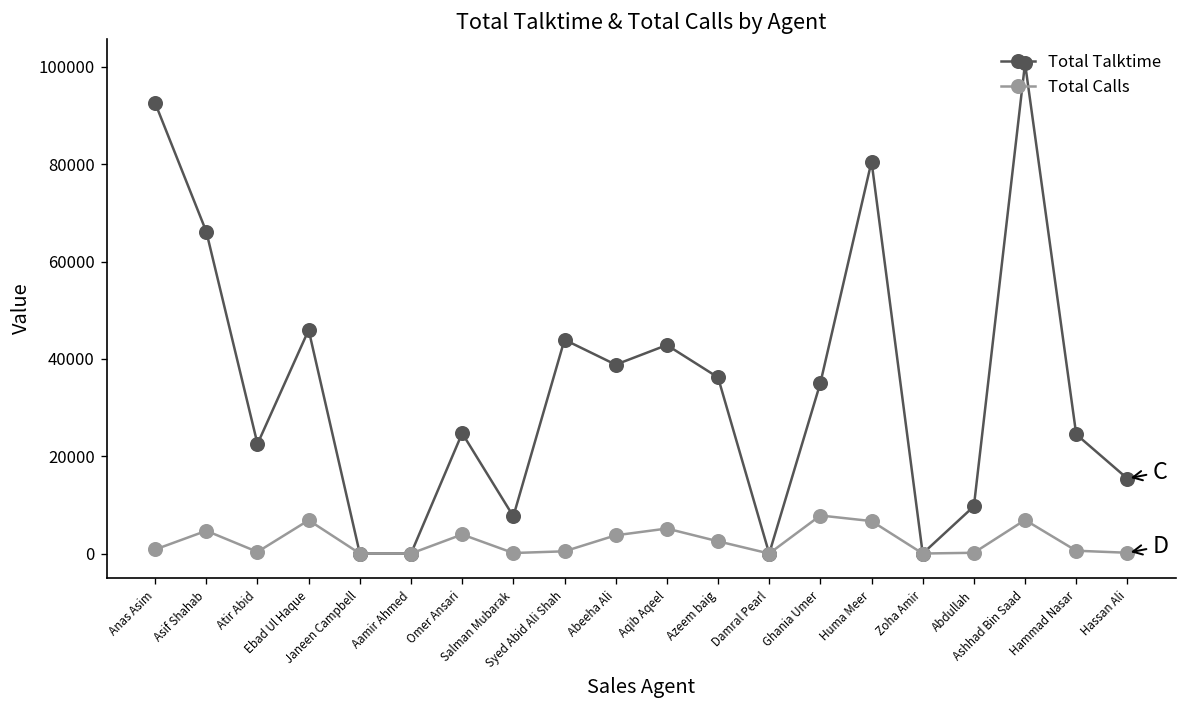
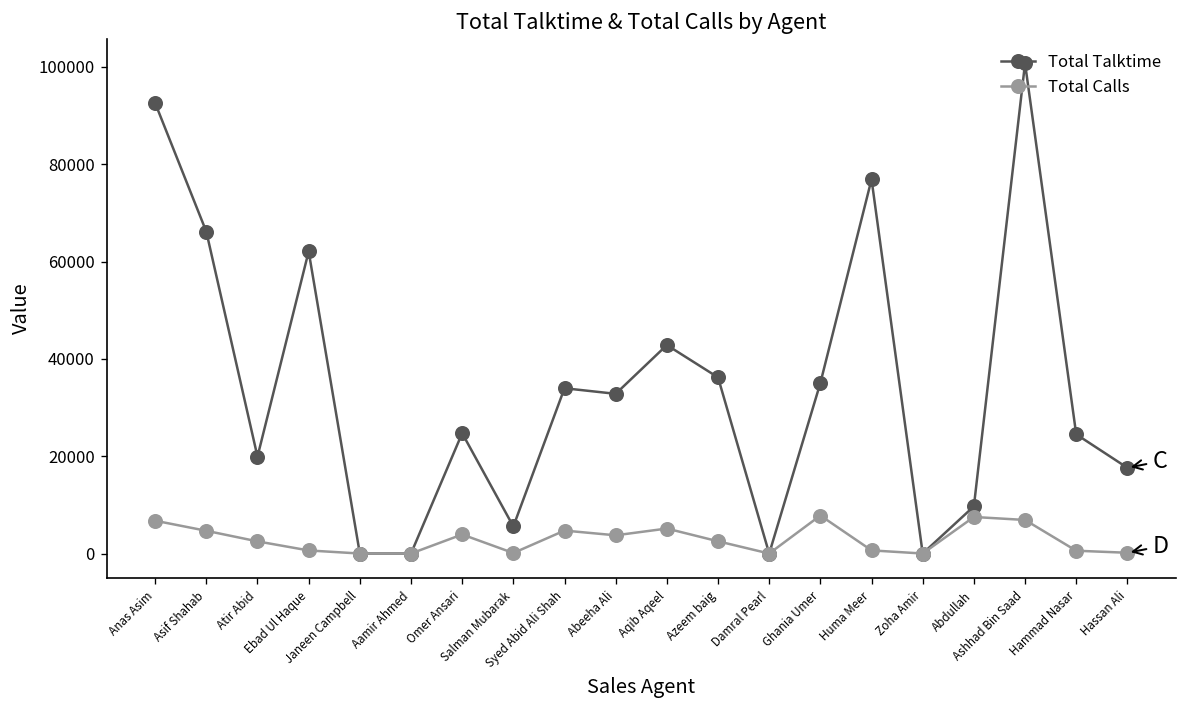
  {
    "Total Talktime": {
      "Anas Asim": 93000,
      "Asif Shahab": 66000,
-     "Atir Abid": 23000,
-     "Ebad Ul Haque": 46000,
+     "Atir Abid": 20000,
+     "Ebad Ul Haque": 62000,
      "Omer Ansari": 25000,
-     "Salman Mubarak": 8000,
-     "Syed Abid Ali Shah": 44000,
-     "Abeeha Ali": 39000,
+     "Salman Mubarak": 6000,
+     "Syed Abid Ali Shah": 34000,
+     "Abeeha Ali": 33000,
      "Aqib Aqeel": 43000,
      "Azeem baig": 36000,
      "Ghania Umer": 35000,
-     "Huma Meer": 81000,
+     "Huma Meer": 77000,
      "Abdullah": 10000,
      "Ashhad Bin Saad": 101000,
      "Hammad Nasar": 24000,
-     "Hassan Ali": 15000
+     "Hassan Ali": 18000
    },
    "Total Calls": {
-     "Anas Asim": 1000,
+     "Anas Asim": 7000,
      "Asif Shahab": 5000,
-     "Atir Abid": 0,
-     "Ebad Ul Haque": 7000,
+     "Atir Abid": 2000,
+     "Ebad Ul Haque": 1000,
      "Omer Ansari": 4000,
      "Salman Mubarak": 0,
-     "Syed Abid Ali Shah": 0,
+     "Syed Abid Ali Shah": 5000,
      "Abeeha Ali": 4000,
      "Aqib Aqeel": 5000,
      "Azeem baig": 3000,
      "Ghania Umer": 8000,
-     "Huma Meer": 7000,
-     "Abdullah": 0,
+     "Huma Meer": 1000,
+     "Abdullah": 8000,
      "Ashhad Bin Saad": 7000,
      "Hammad Nasar": 1000,
      "Hassan Ali": 0
    }
  }
